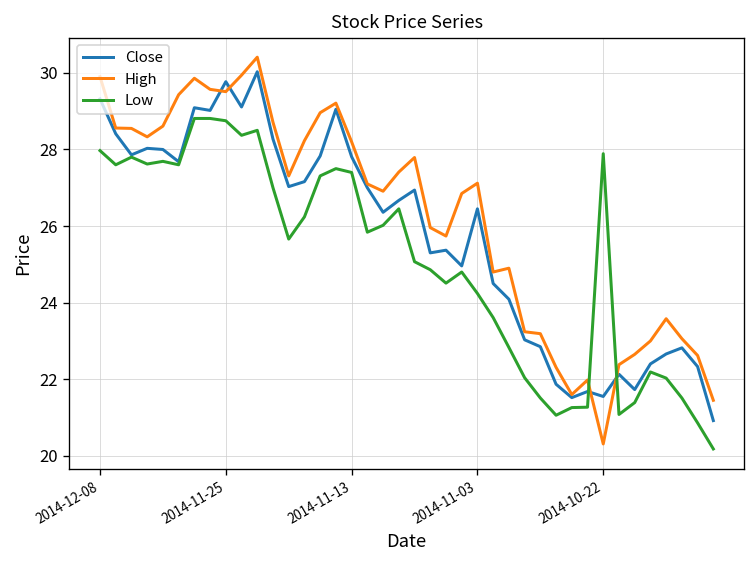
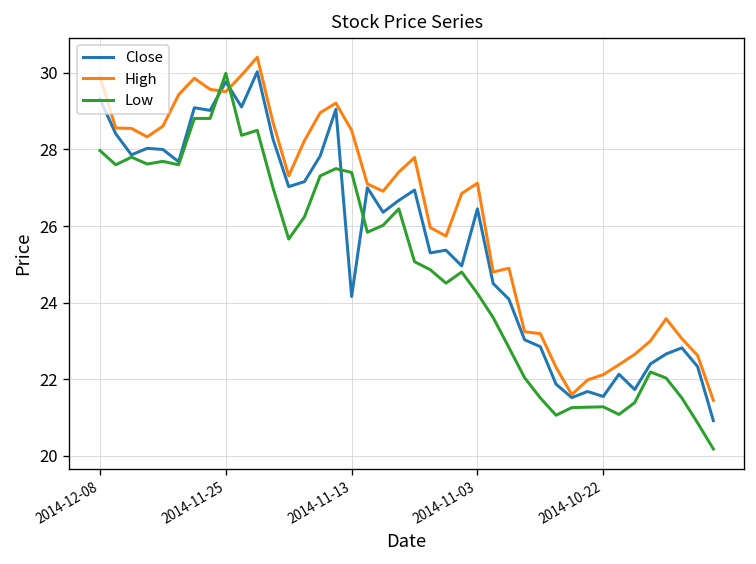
  {
    "Close": {
      "2014-11-25": 29.8,
-     "2014-11-13": 27.8,
+     "2014-11-13": 24.2,
      "2014-11-03": 26.5,
      "2014-10-22": 21.6
    },
    "High": {
      "2014-11-25": 29.5,
-     "2014-11-13": 28.2,
+     "2014-11-13": 28.5,
      "2014-11-03": 27.1,
-     "2014-10-22": 20.3
+     "2014-10-22": 22.1
    },
    "Low": {
      "2014-12-08": 28.0,
-     "2014-11-25": 28.8,
+     "2014-11-25": 30.0,
      "2014-11-13": 27.4,
      "2014-11-03": 24.2,
-     "2014-10-22": 27.9
+     "2014-10-22": 21.3
    }
  }
